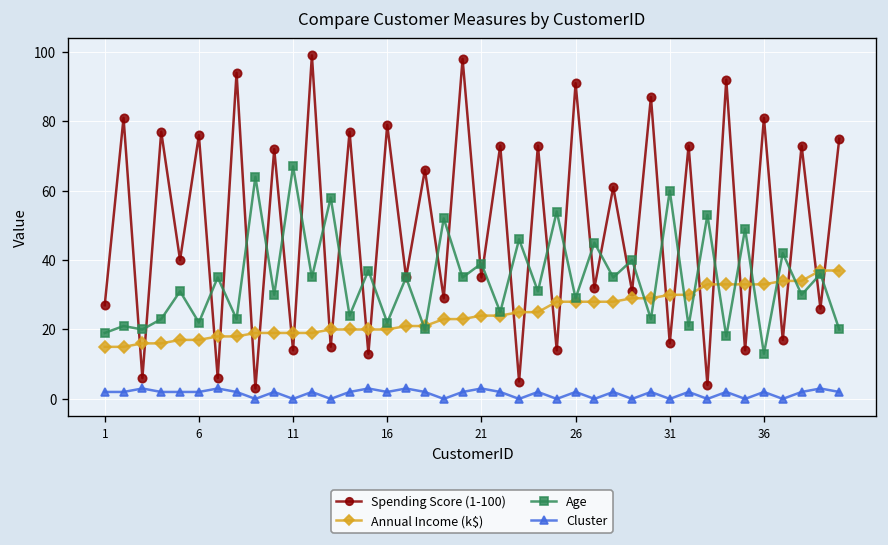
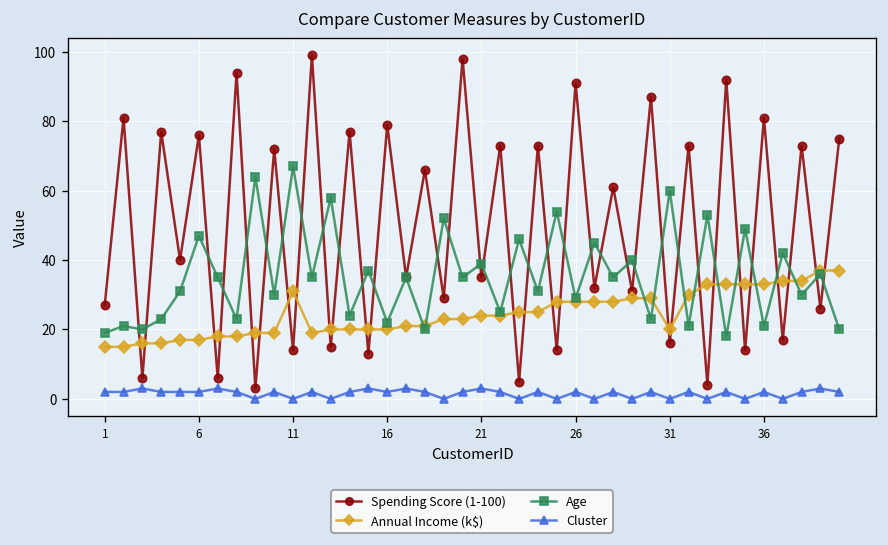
  {
    "Spending Score (1-100)": {
      "1": 27,
      "6": 76,
      "11": 14,
      "16": 79,
      "21": 35,
      "26": 91,
      "31": 16,
      "36": 81
    },
    "Annual Income (k$)": {
      "1": 15,
      "6": 17,
-     "11": 19,
+     "11": 31,
      "16": 20,
      "21": 24,
      "26": 28,
-     "31": 30,
+     "31": 20,
      "36": 33
    },
    "Age": {
      "1": 19,
-     "6": 22,
+     "6": 47,
      "11": 67,
      "16": 22,
      "21": 39,
      "26": 29,
      "31": 60,
-     "36": 13
+     "36": 21
    },
    "Cluster": {
      "1": 2,
      "6": 2,
      "11": 0,
      "16": 2,
      "21": 3,
      "26": 2,
      "31": 0,
      "36": 2
    }
  }
